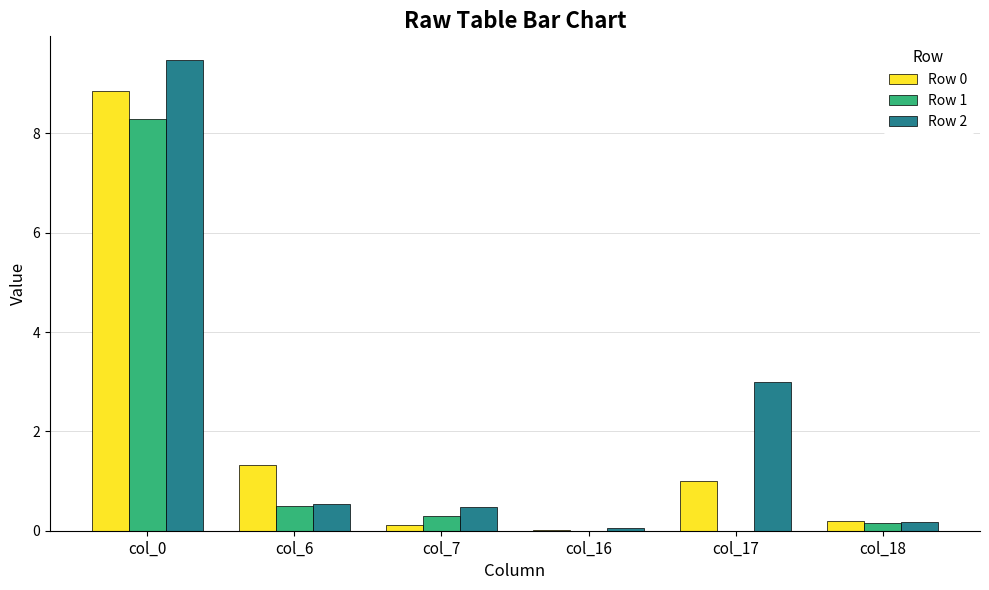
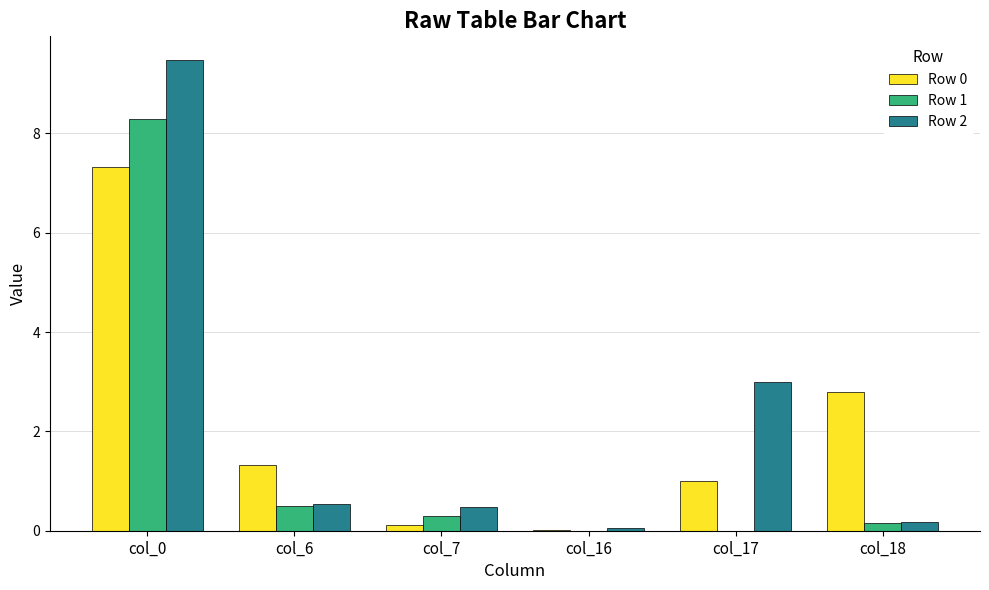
  {
    "Row 0": {
-     "col_0": 8.9,
+     "col_0": 7.3,
      "col_6": 1.3,
      "col_7": 0.1,
      "col_17": 1.0,
-     "col_18": 0.2
+     "col_18": 2.8
    }
  }
